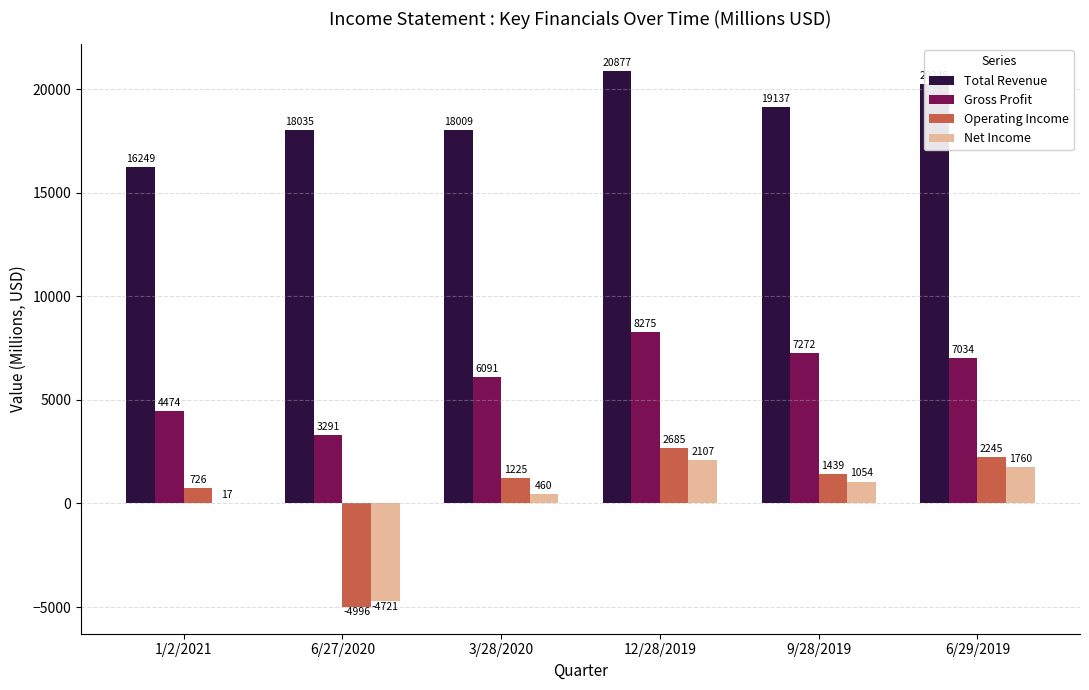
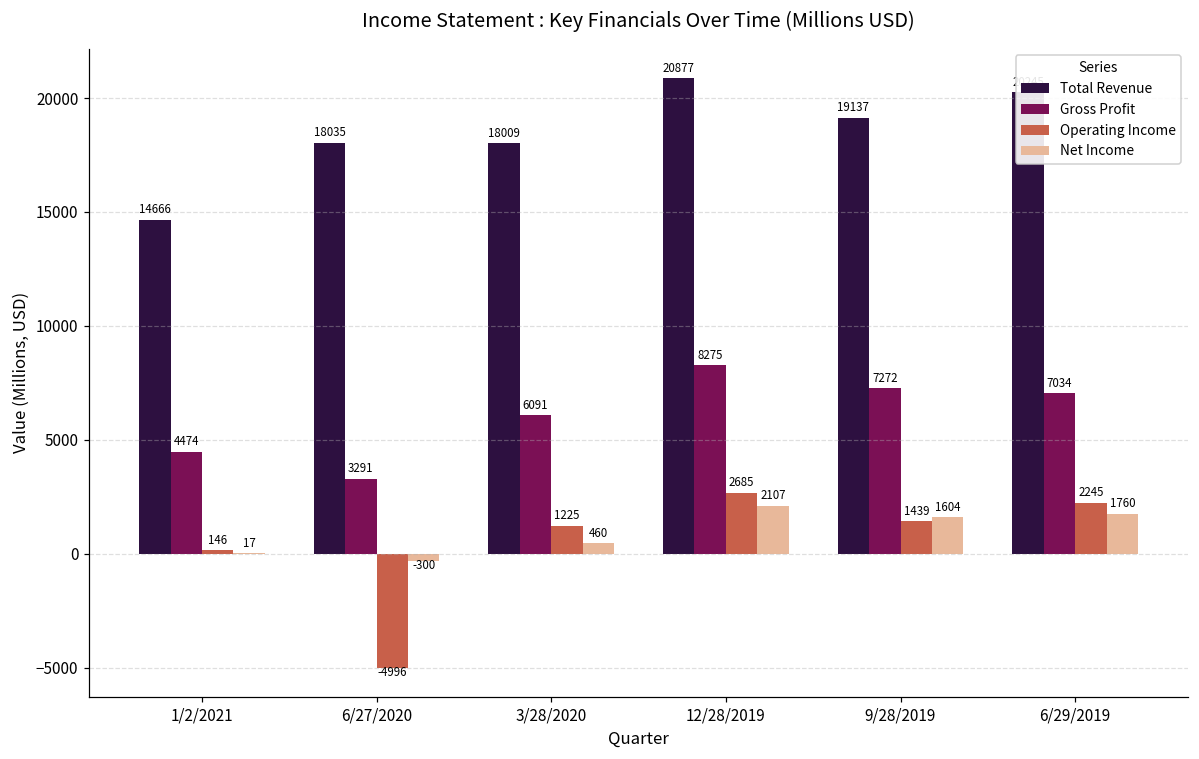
  {
    "Total Revenue": {
-     "1/2/2021": 16249,
+     "1/2/2021": 14666,
      "6/27/2020": 18035,
      "3/28/2020": 18009,
      "12/28/2019": 20877,
      "9/28/2019": 19137
    },
    "Gross Profit": {
      "1/2/2021": 4474,
      "6/27/2020": 3291,
      "3/28/2020": 6091,
      "12/28/2019": 8275,
      "9/28/2019": 7272,
      "6/29/2019": 7034
    },
    "Operating Income": {
-     "1/2/2021": 726,
+     "1/2/2021": 146,
      "6/27/2020": -4996,
      "3/28/2020": 1225,
      "12/28/2019": 2685,
      "9/28/2019": 1439,
      "6/29/2019": 2245
    },
    "Net Income": {
      "1/2/2021": 17,
-     "6/27/2020": -4721,
+     "6/27/2020": -300,
      "3/28/2020": 460,
      "12/28/2019": 2107,
-     "9/28/2019": 1054,
+     "9/28/2019": 1604,
      "6/29/2019": 1760
    }
  }
